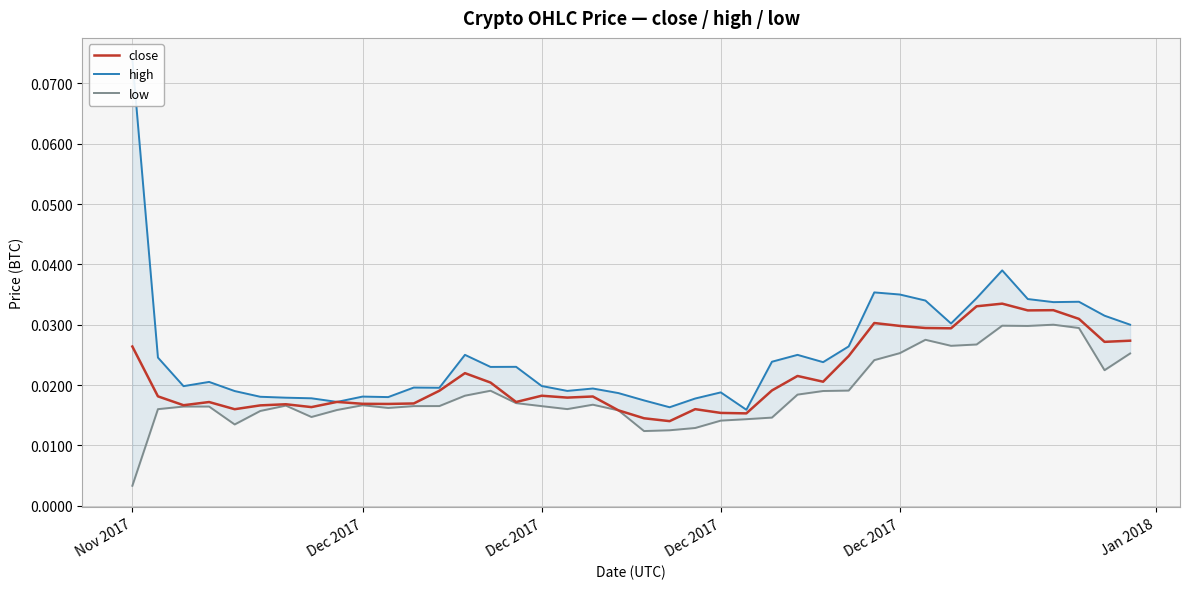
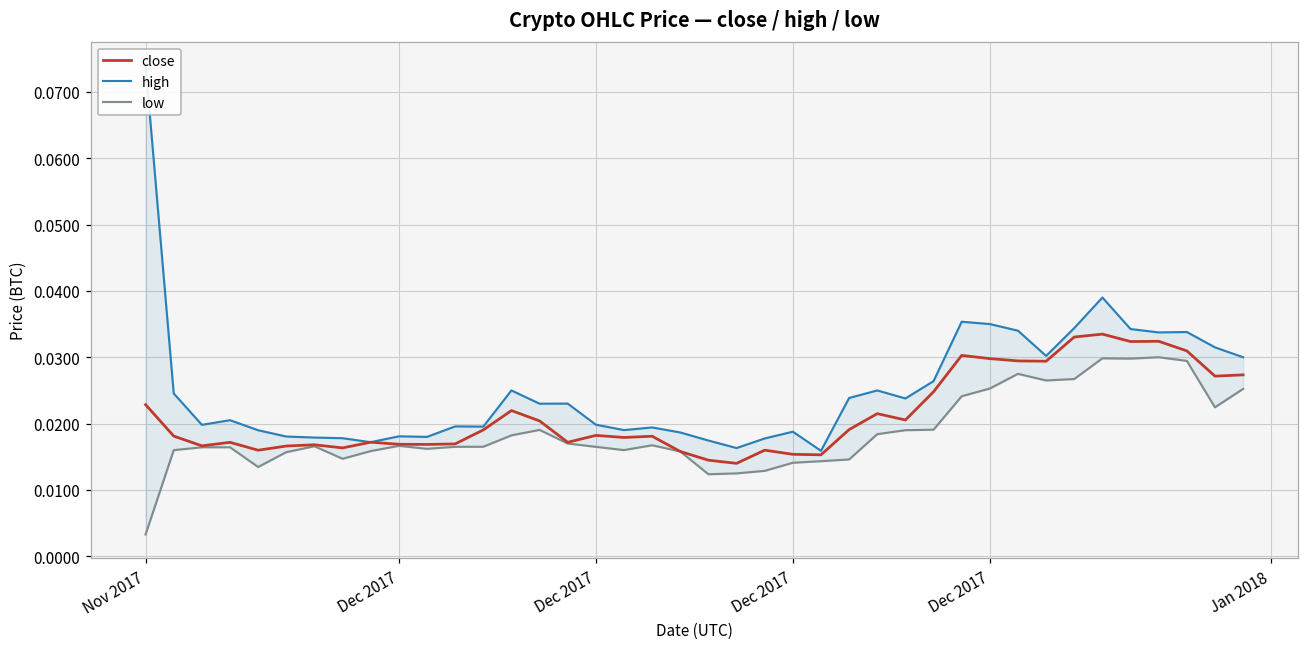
  {
    "close": {
-     "Nov 2017": 0.026
+     "Nov 2017": 0.023
    },
    "low": {
      "Nov 2017": 0.003
    }
  }
